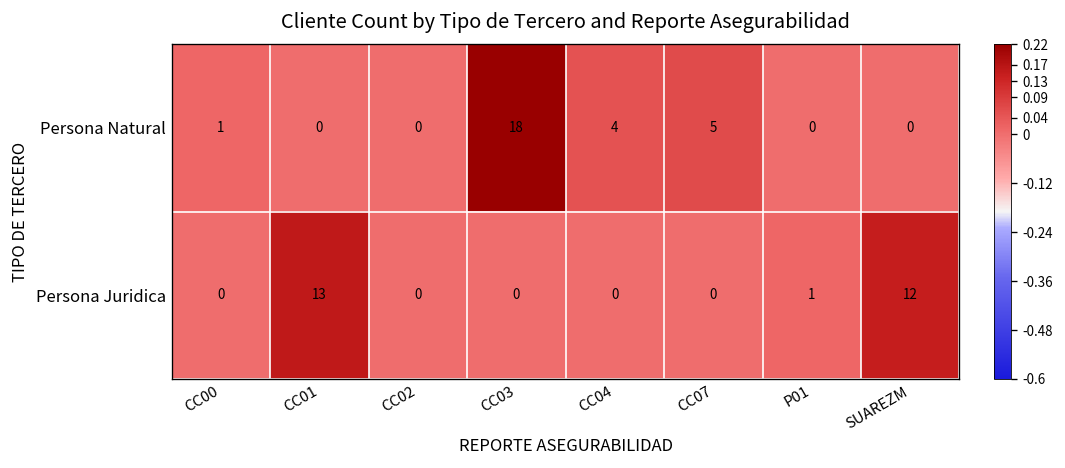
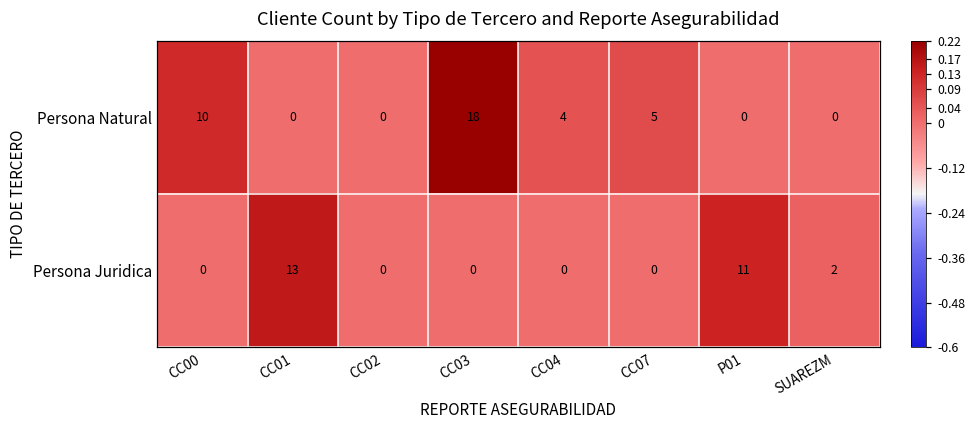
  {
    "Persona Natural": {
-     "CC00": 1,
+     "CC00": 10,
      "CC01": 0,
      "CC02": 0,
      "CC03": 18,
      "CC04": 4,
      "CC07": 5,
      "P01": 0,
      "SUAREZM": 0
    },
    "Persona Juridica": {
      "CC00": 0,
      "CC01": 13,
      "CC02": 0,
      "CC03": 0,
      "CC04": 0,
      "CC07": 0,
-     "P01": 1,
-     "SUAREZM": 12
+     "P01": 11,
+     "SUAREZM": 2
    }
  }
